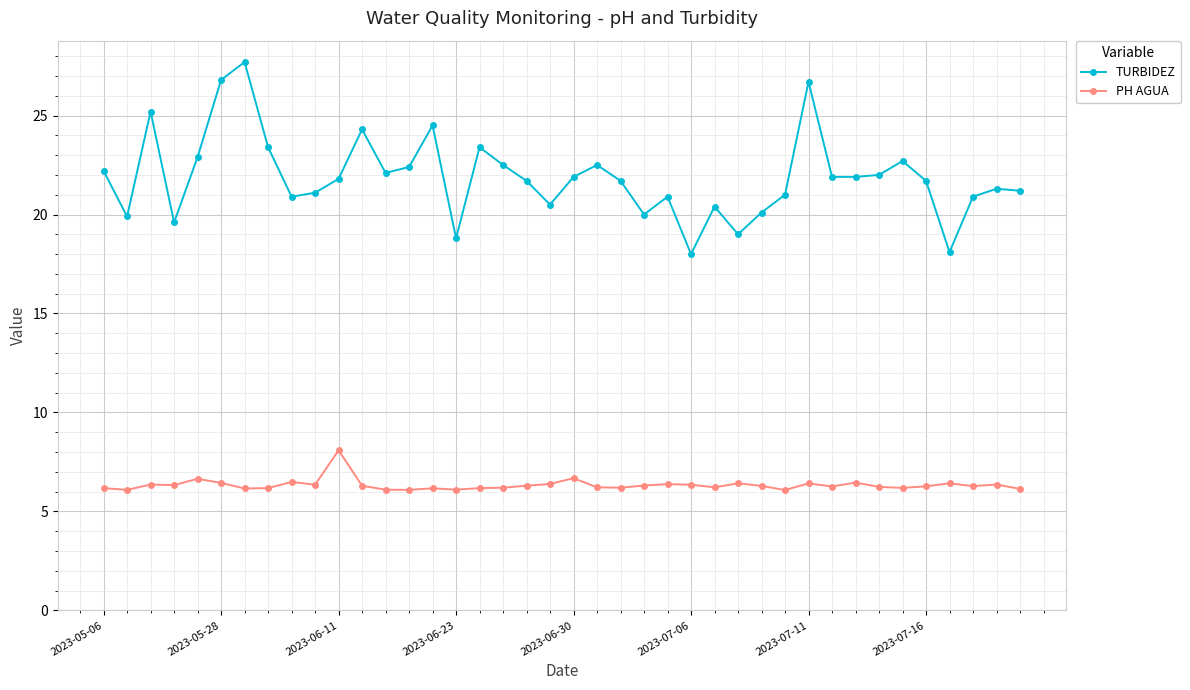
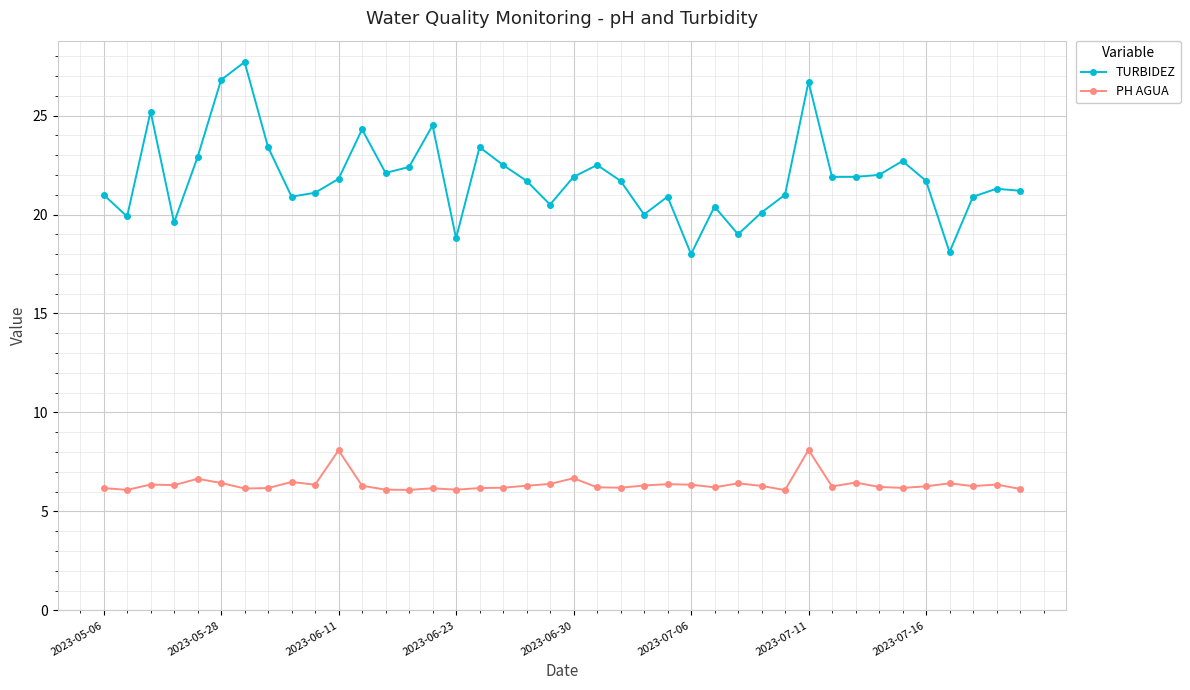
  {
    "TURBIDEZ": {
-     "2023-05-06": 22.2,
+     "2023-05-06": 21.0,
      "2023-05-28": 26.8,
      "2023-06-11": 21.8,
      "2023-06-23": 18.8,
      "2023-06-30": 21.9,
      "2023-07-06": 18.0,
      "2023-07-11": 26.7,
      "2023-07-16": 21.7
    },
    "PH AGUA": {
      "2023-05-06": 6.2,
      "2023-05-28": 6.4,
      "2023-06-11": 8.1,
      "2023-06-23": 6.1,
      "2023-06-30": 6.7,
      "2023-07-06": 6.4,
-     "2023-07-11": 6.4,
+     "2023-07-11": 8.1,
      "2023-07-16": 6.3
    }
  }
